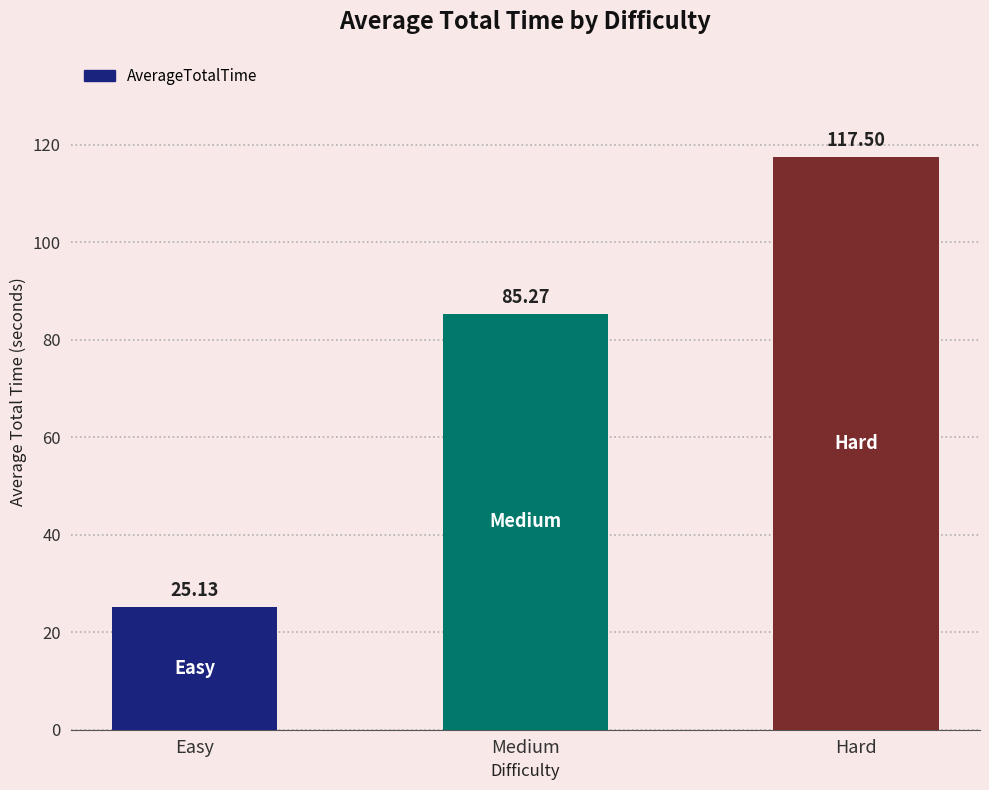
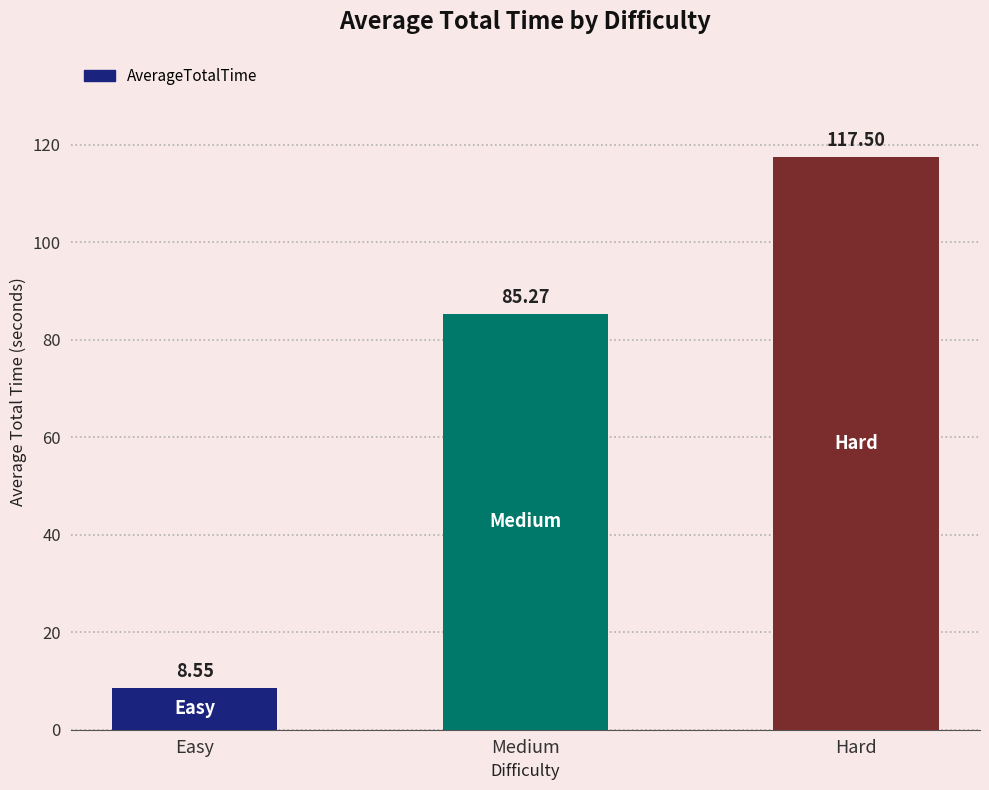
  {
-   "Easy": 25.13,
+   "Easy": 8.55,
    "Medium": 85.27,
    "Hard": 117.50
  }
